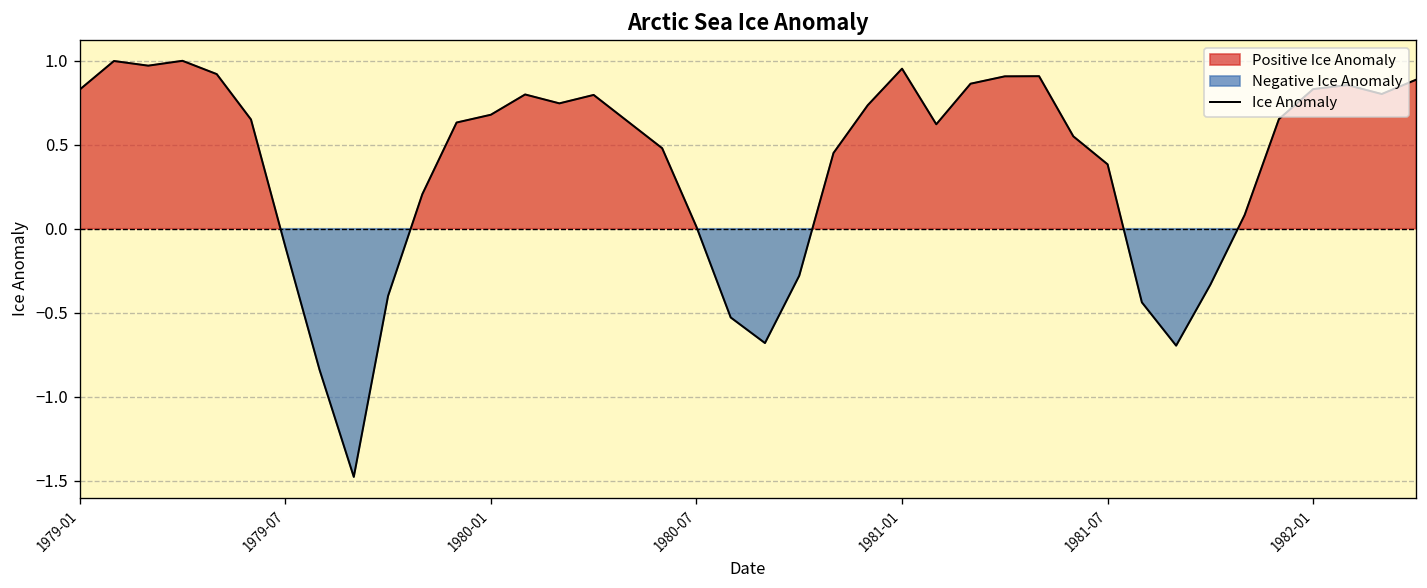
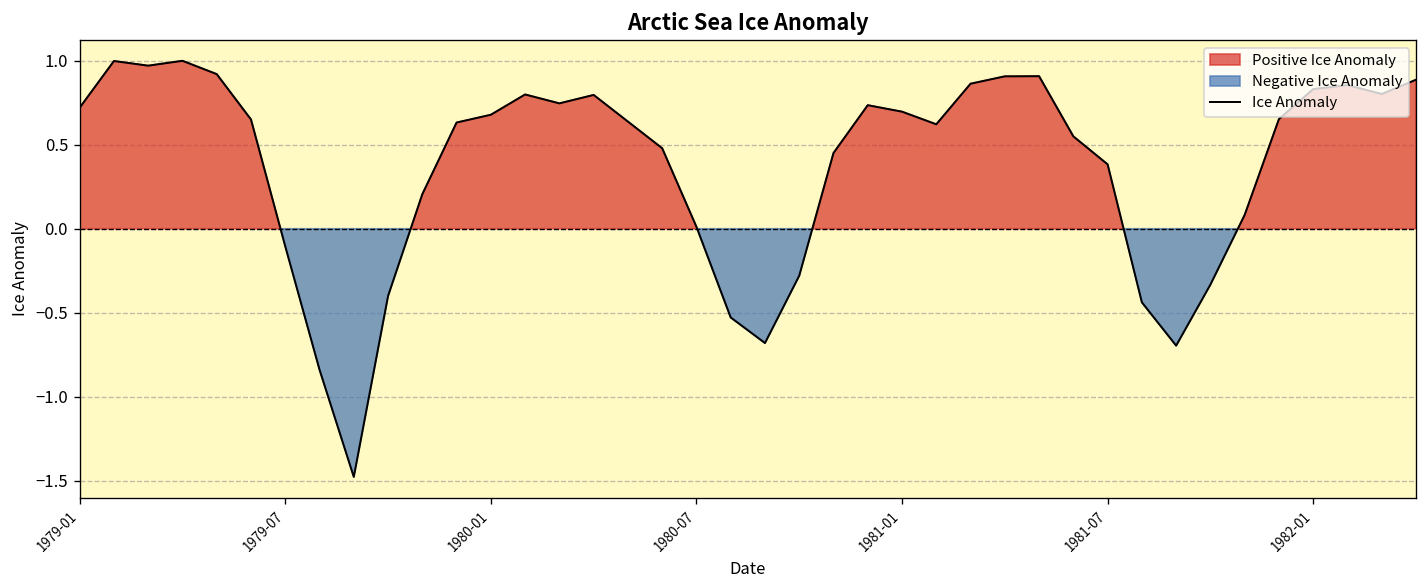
  {
-   "1979-01": 0.83,
+   "1979-01": 0.72,
    "1979-07": -0.10,
    "1980-01": 0.68,
    "1980-07": 0.01,
-   "1981-01": 0.95,
+   "1981-01": 0.70,
    "1981-07": 0.38
  }
